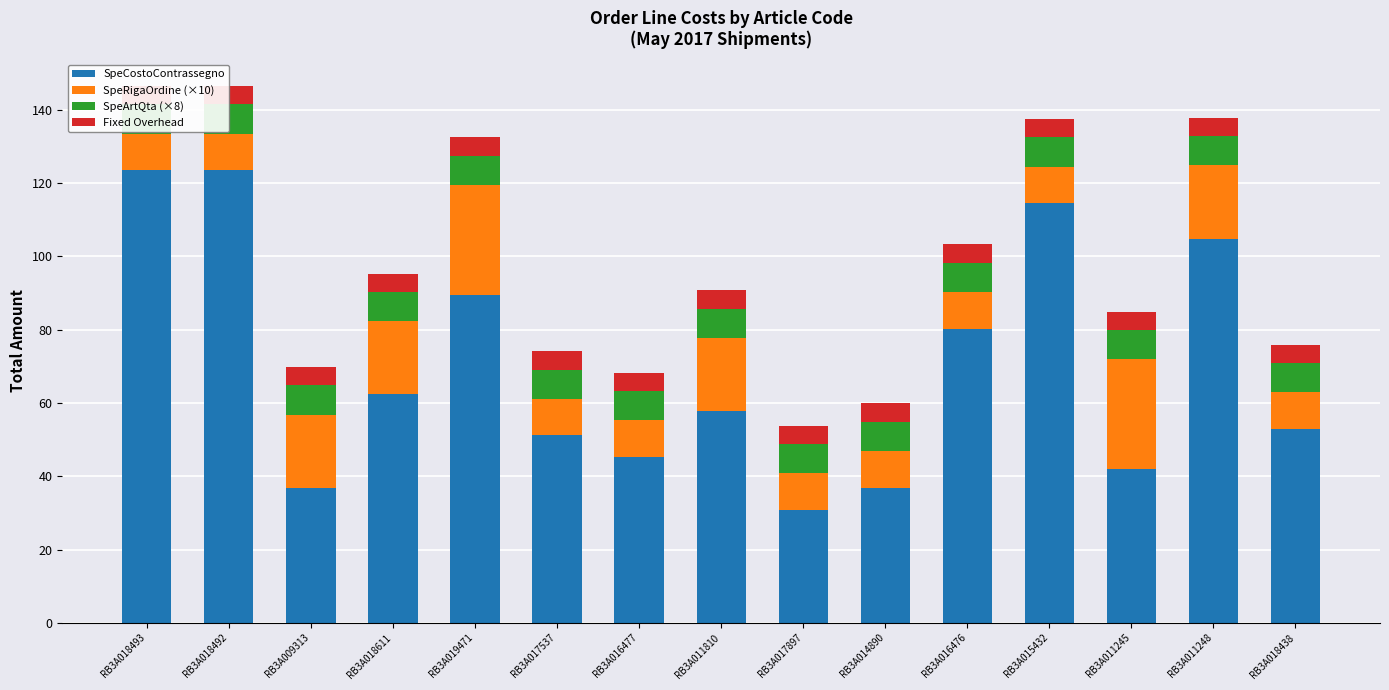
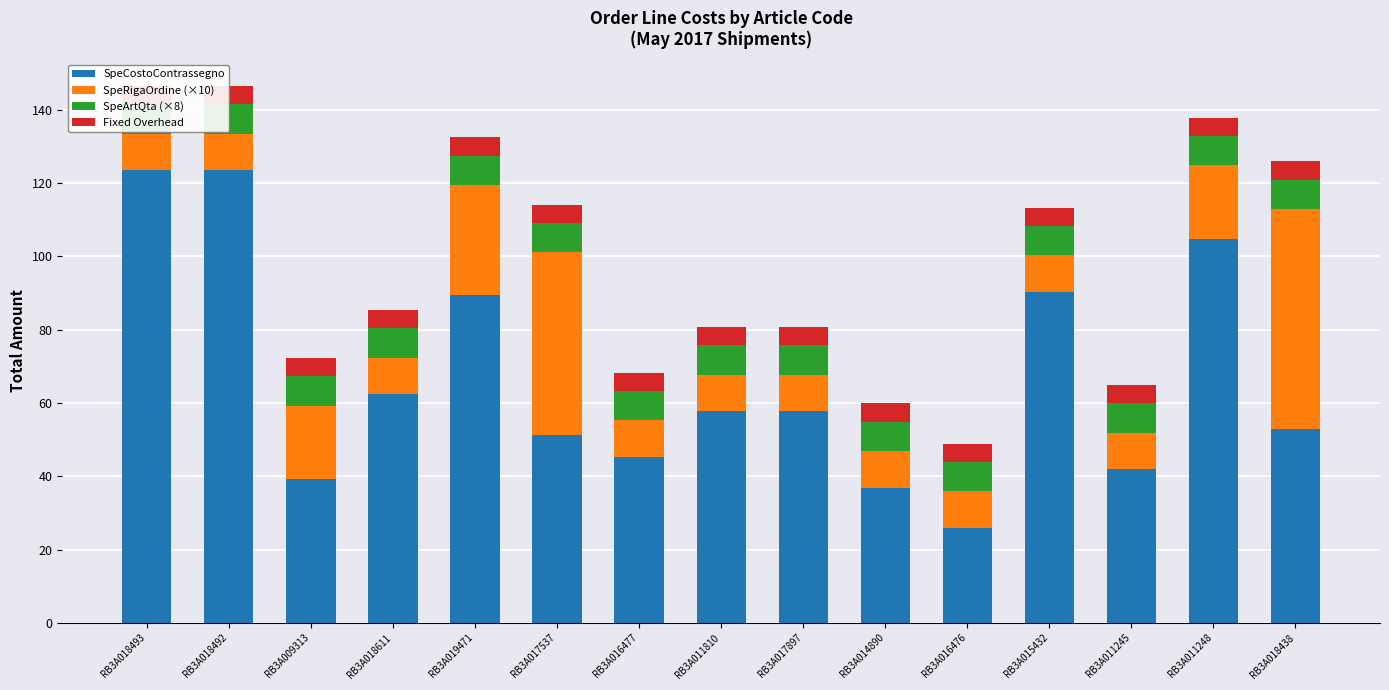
  {
    "SpeCostoContrassegno": {
      "RB3A018493": 123,
      "RB3A018492": 123,
-     "RB3A009313": 37,
+     "RB3A009313": 39,
      "RB3A018611": 62,
      "RB3A019471": 89,
      "RB3A017537": 51,
      "RB3A016477": 45,
      "RB3A011810": 58,
-     "RB3A017897": 31,
+     "RB3A017897": 58,
      "RB3A014890": 37,
-     "RB3A016476": 80,
-     "RB3A015432": 114,
+     "RB3A016476": 26,
+     "RB3A015432": 90,
      "RB3A011245": 42,
      "RB3A011248": 105,
      "RB3A018438": 53
    },
    "SpeRigaOrdine (×10)": {
      "RB3A018493": 10,
      "RB3A018492": 10,
      "RB3A009313": 20,
-     "RB3A018611": 20,
+     "RB3A018611": 10,
      "RB3A019471": 30,
-     "RB3A017537": 10,
+     "RB3A017537": 50,
      "RB3A016477": 10,
-     "RB3A011810": 20,
+     "RB3A011810": 10,
      "RB3A017897": 10,
      "RB3A014890": 10,
      "RB3A016476": 10,
      "RB3A015432": 10,
-     "RB3A011245": 30,
+     "RB3A011245": 10,
      "RB3A011248": 20,
-     "RB3A018438": 10
+     "RB3A018438": 60
    },
    "SpeArtQta (×8)": {
      "RB3A009313": 8,
      "RB3A018611": 8,
      "RB3A019471": 8,
      "RB3A017537": 8,
      "RB3A016477": 8,
      "RB3A011810": 8,
      "RB3A017897": 8,
      "RB3A014890": 8,
      "RB3A016476": 8,
      "RB3A015432": 8,
      "RB3A011245": 8,
      "RB3A011248": 8,
      "RB3A018438": 8
    },
    "Fixed Overhead": {
      "RB3A009313": 5,
      "RB3A018611": 5,
      "RB3A019471": 5,
      "RB3A017537": 5,
      "RB3A016477": 5,
      "RB3A011810": 5,
      "RB3A017897": 5,
      "RB3A014890": 5,
      "RB3A016476": 5,
      "RB3A015432": 5,
      "RB3A011245": 5,
      "RB3A011248": 5,
      "RB3A018438": 5
    }
  }
